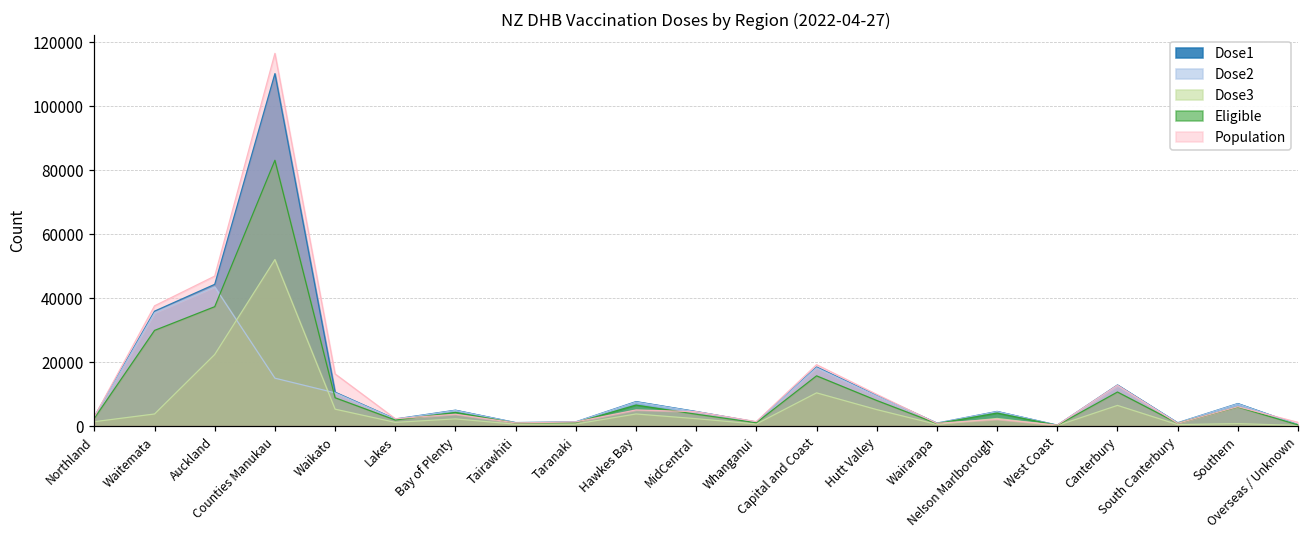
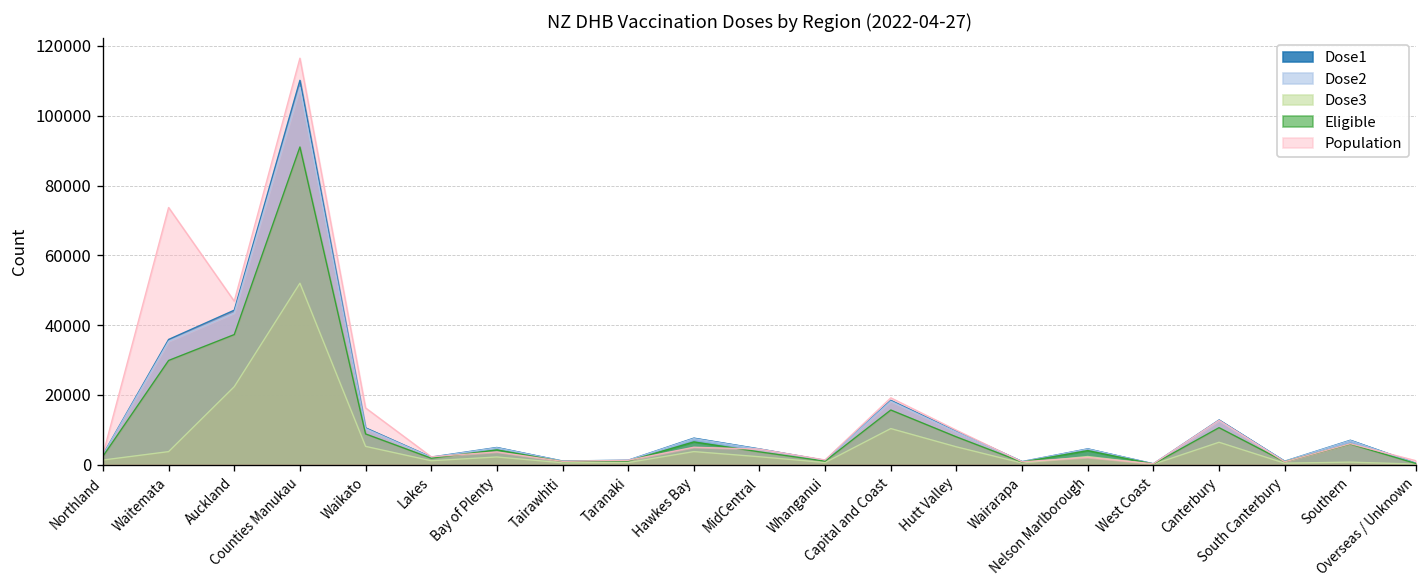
  {
    "Dose1": {
      "Counties Manukau": 110000
    },
    "Dose2": {
-     "Counties Manukau": 15000
+     "Counties Manukau": 108000
    },
    "Dose3": {
      "Northland": 1000,
      "Waitemata": 4000,
      "Auckland": 22000,
      "Counties Manukau": 52000,
      "Waikato": 5000,
      "Bay of Plenty": 2000,
      "Hawkes Bay": 4000,
      "MidCentral": 2000,
      "Capital and Coast": 10000,
      "Hutt Valley": 5000,
      "Canterbury": 6000,
      "Southern": 1000
    },
    "Eligible": {
      "Waitemata": 30000,
      "Auckland": 37000,
-     "Counties Manukau": 83000,
+     "Counties Manukau": 91000,
      "Waikato": 9000,
      "Hawkes Bay": 7000,
      "Capital and Coast": 16000,
      "Hutt Valley": 8000,
      "Canterbury": 11000
    },
    "Population": {
-     "Waitemata": 38000,
+     "Waitemata": 74000,
      "Auckland": 47000,
      "Counties Manukau": 116000,
      "Waikato": 16000,
      "Hawkes Bay": 5000
    }
  }
